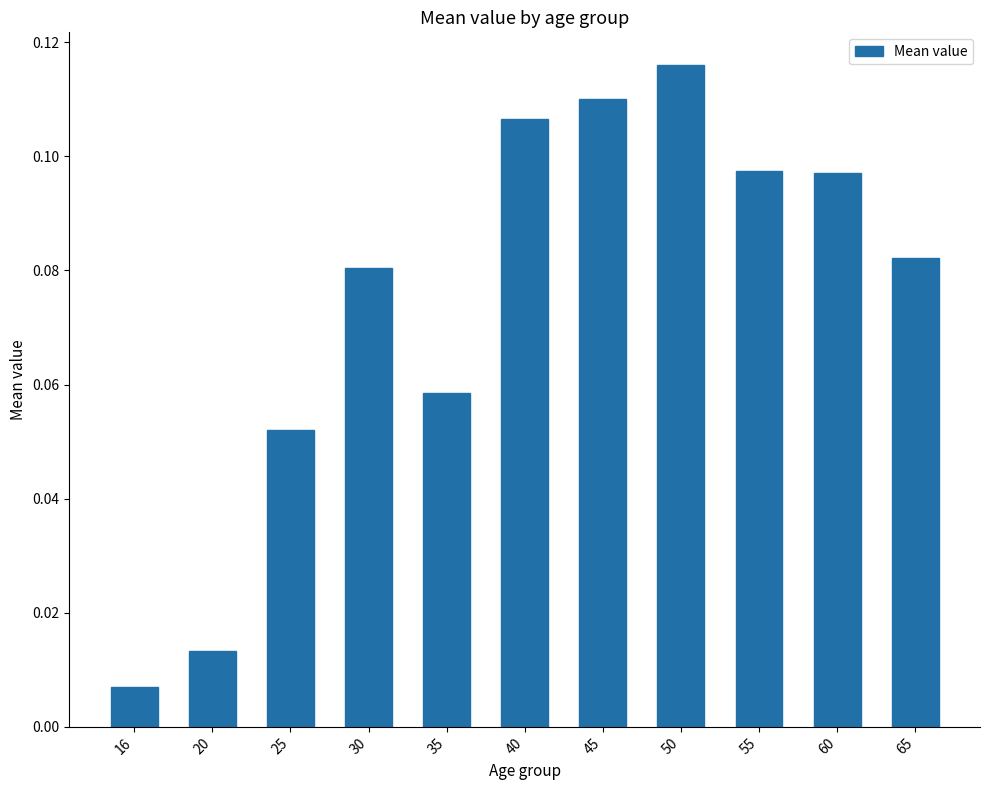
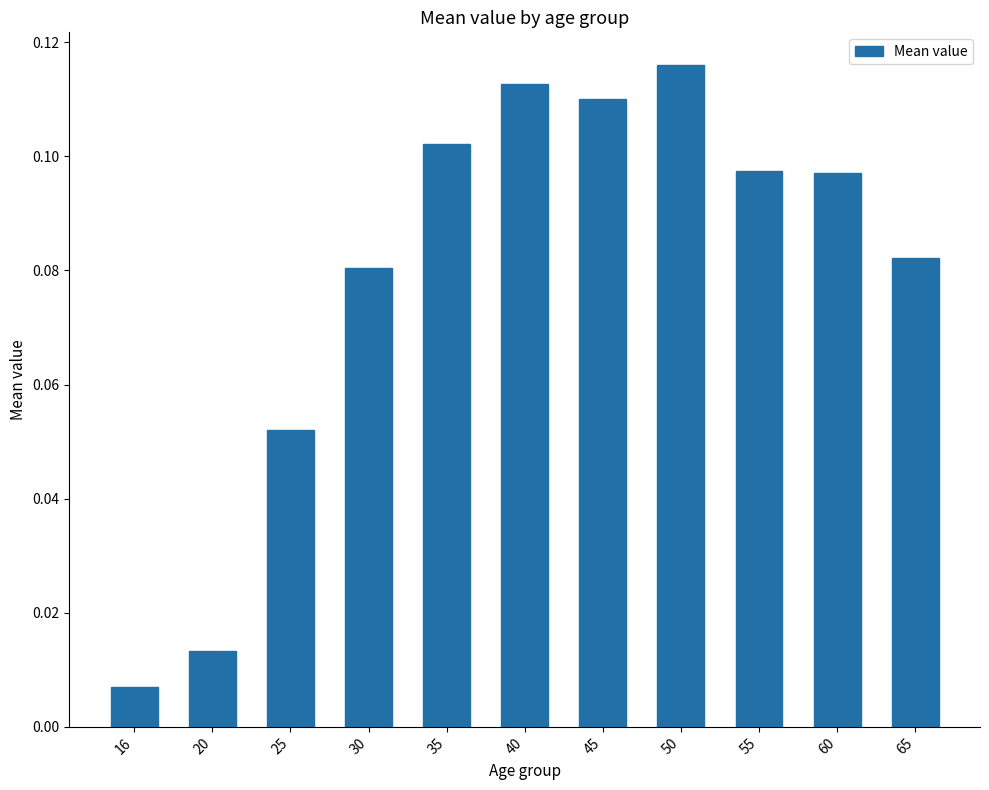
  {
    "16": 0.007,
    "20": 0.013,
    "25": 0.052,
    "30": 0.080,
-   "35": 0.059,
-   "40": 0.107,
+   "35": 0.102,
+   "40": 0.113,
    "45": 0.110,
    "50": 0.116,
    "55": 0.097,
    "60": 0.097,
    "65": 0.082
  }
